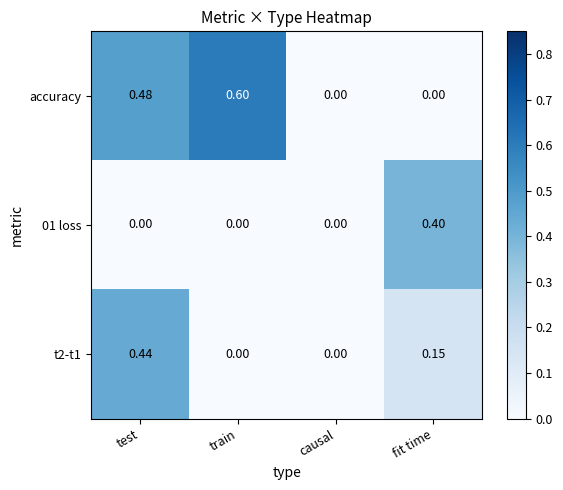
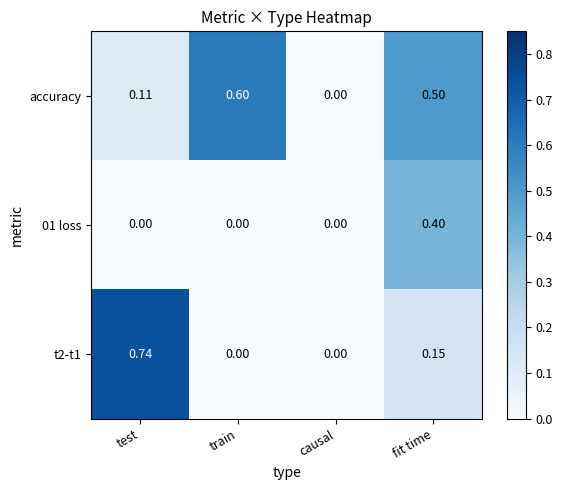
  {
    "accuracy": {
-     "test": 0.48,
+     "test": 0.11,
      "train": 0.60,
      "causal": 0.00,
-     "fit time": 0.00
+     "fit time": 0.50
    },
    "01 loss": {
      "test": 0.00,
      "train": 0.00,
      "causal": 0.00,
      "fit time": 0.40
    },
    "t2-t1": {
-     "test": 0.44,
+     "test": 0.74,
      "train": 0.00,
      "causal": 0.00,
      "fit time": 0.15
    }
  }
